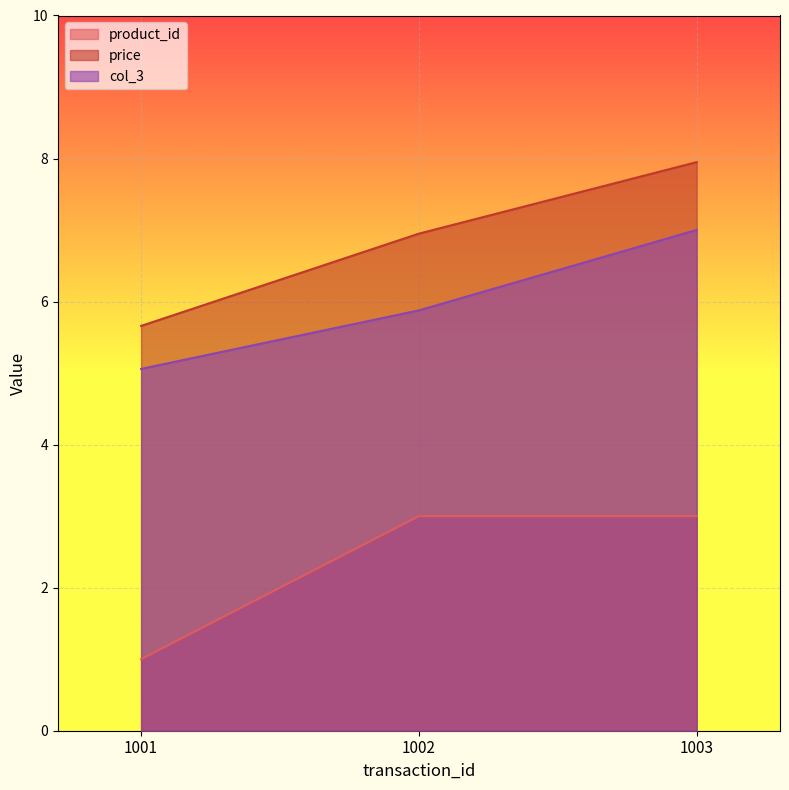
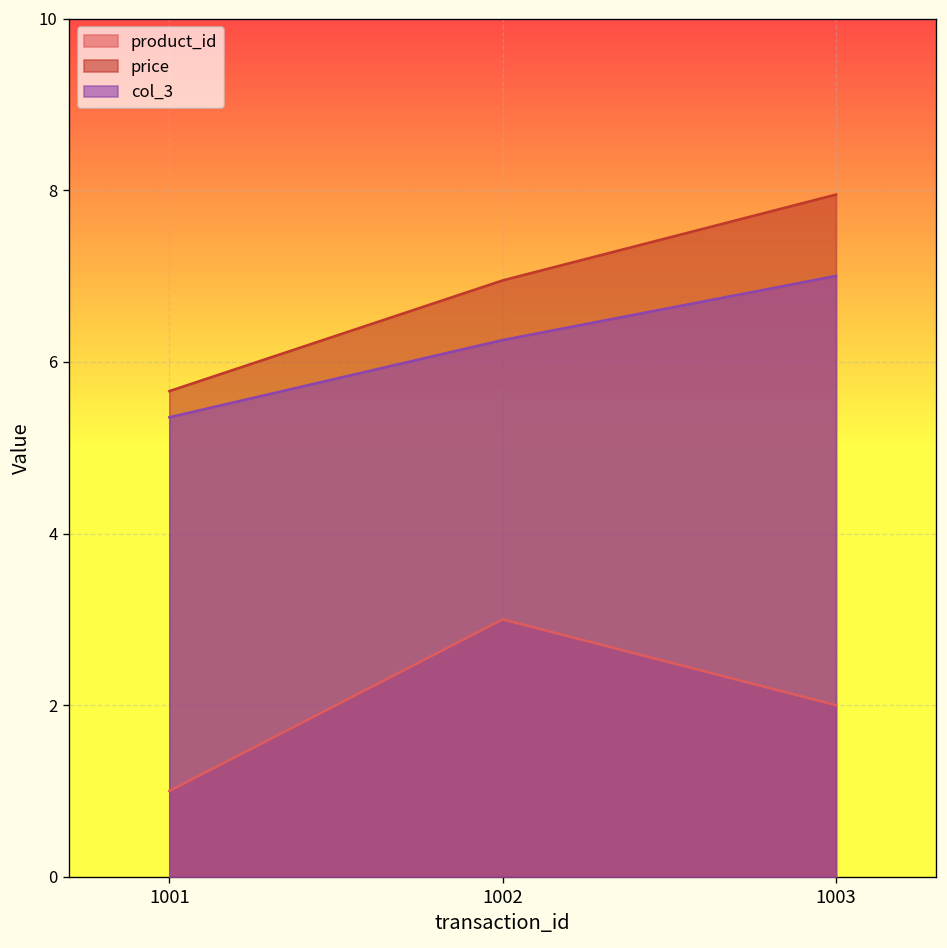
  {
    "product_id": {
      "1001": 1,
      "1002": 3,
-     "1003": 3
+     "1003": 2
    },
    "price": {
      "1001": 5.7,
      "1002": 7.0,
      "1003": 8.0
    },
    "col_3": {
-     "1001": 5.1,
-     "1002": 5.9,
+     "1001": 5.4,
+     "1002": 6.3,
      "1003": 7.0
    }
  }
